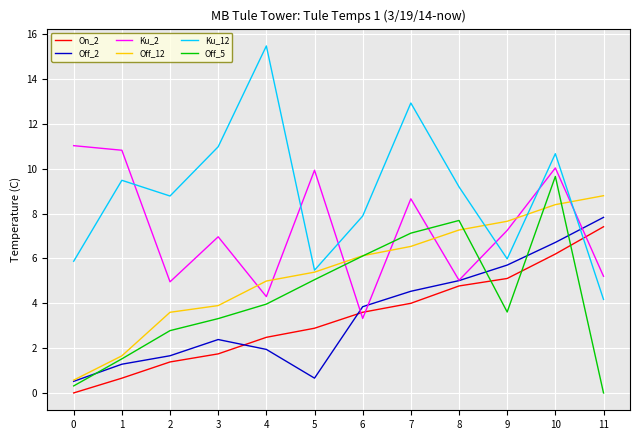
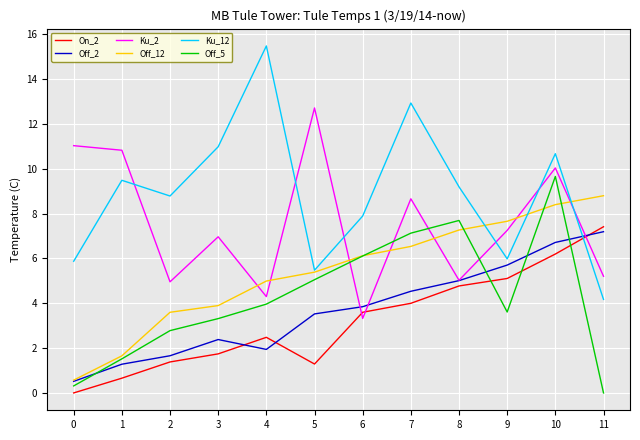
  {
    "On_2": {
      "0": 0.0,
      "1": 0.7,
      "2": 1.4,
      "3": 1.7,
      "4": 2.5,
-     "5": 2.9,
+     "5": 1.3,
      "6": 3.6,
      "7": 4.0,
      "8": 4.8,
      "9": 5.1,
      "10": 6.2,
      "11": 7.4
    },
    "Off_2": {
      "1": 1.3,
      "2": 1.7,
      "3": 2.4,
      "4": 1.9,
-     "5": 0.7,
+     "5": 3.5,
      "6": 3.8,
      "7": 4.5,
      "9": 5.7,
      "10": 6.7,
-     "11": 7.8
+     "11": 7.2
    },
    "Ku_2": {
      "0": 11.0,
      "1": 10.8,
      "2": 5.0,
      "3": 7.0,
      "4": 4.3,
-     "5": 9.9,
+     "5": 12.7,
      "6": 3.3,
      "7": 8.7,
      "9": 7.3,
      "10": 10.0,
      "11": 5.2
    },
    "Off_12": {
      "1": 1.7,
      "2": 3.6,
      "3": 3.9,
      "4": 5.0,
      "7": 6.5,
      "8": 7.3,
      "9": 7.7,
      "10": 8.4,
      "11": 8.8
    },
    "Ku_12": {
      "0": 5.9,
      "1": 9.5,
      "2": 8.8,
      "3": 11.0,
      "4": 15.5,
      "6": 7.9,
      "7": 12.9,
      "8": 9.2,
      "9": 6.0,
      "10": 10.7,
      "11": 4.2
    },
    "Off_5": {
      "0": 0.3,
      "1": 1.5,
      "2": 2.8,
      "3": 3.3,
      "4": 4.0,
      "5": 5.1,
      "7": 7.1,
      "8": 7.7,
      "9": 3.6,
      "10": 9.7,
      "11": 0.0
    }
  }
